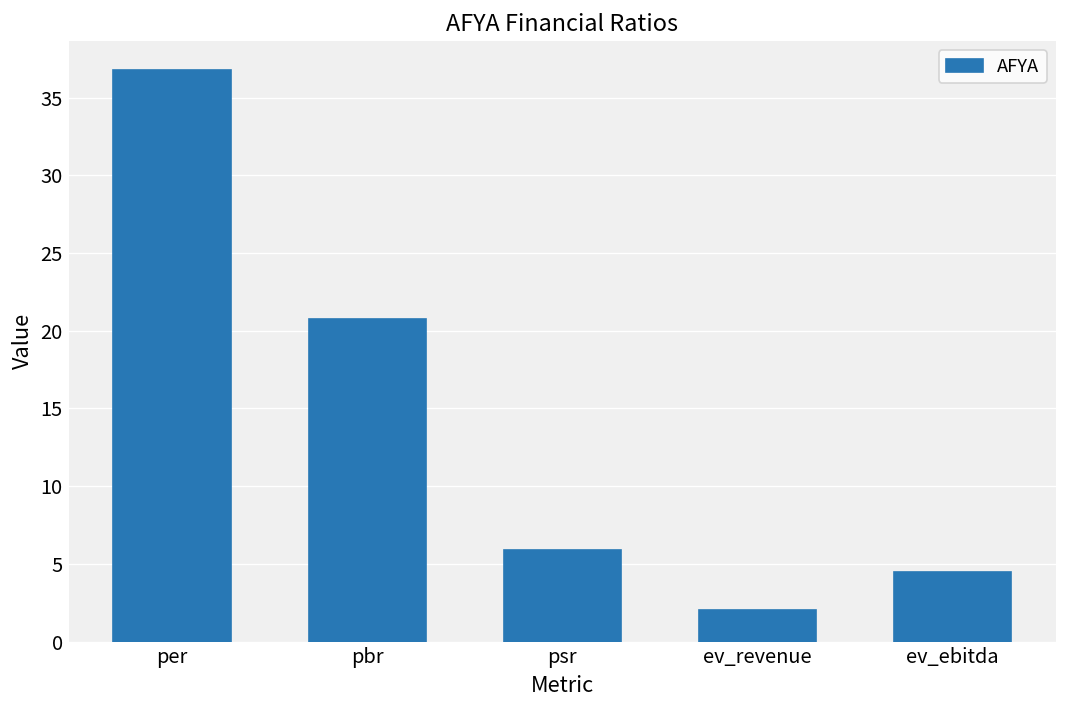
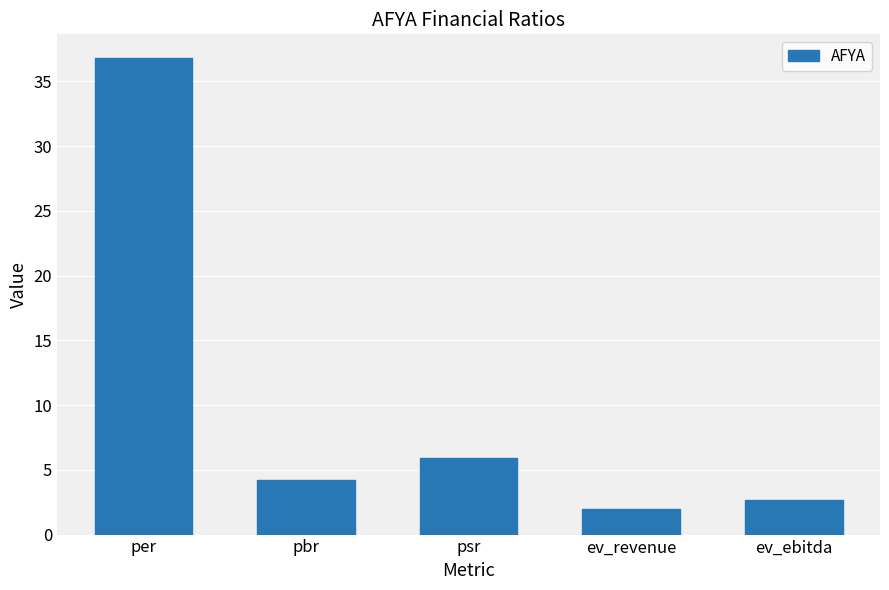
  {
    "per": 36.8,
-   "pbr": 20.8,
+   "pbr": 4.2,
    "psr": 5.9,
    "ev_revenue": 2.0,
-   "ev_ebitda": 4.5
+   "ev_ebitda": 2.7
  }
